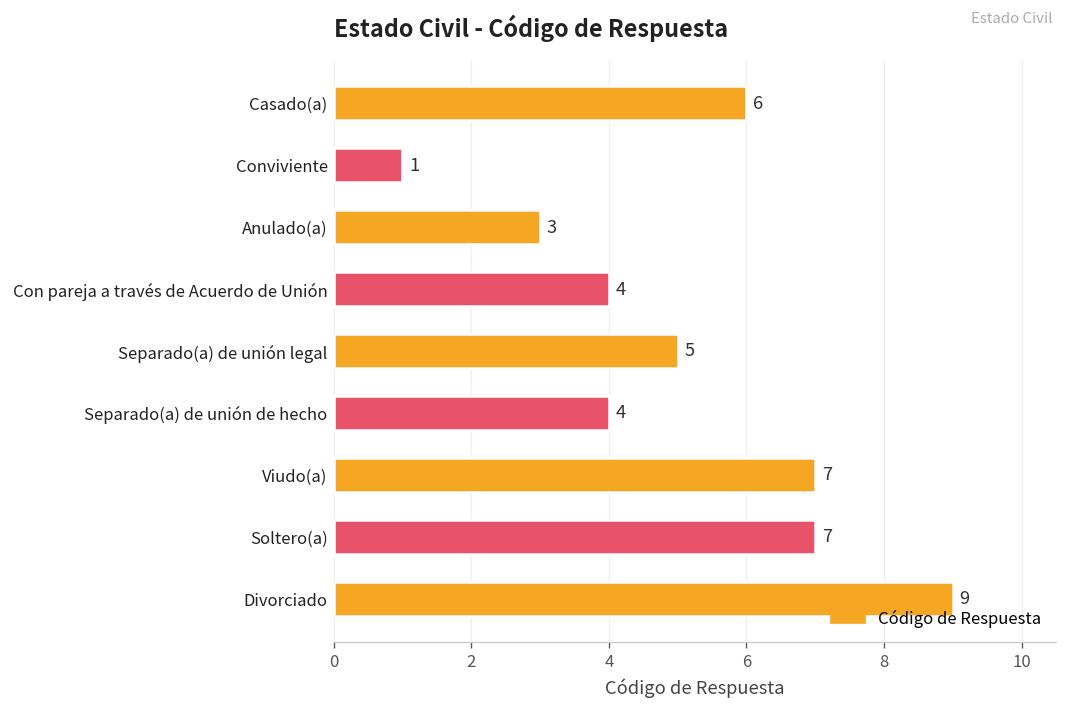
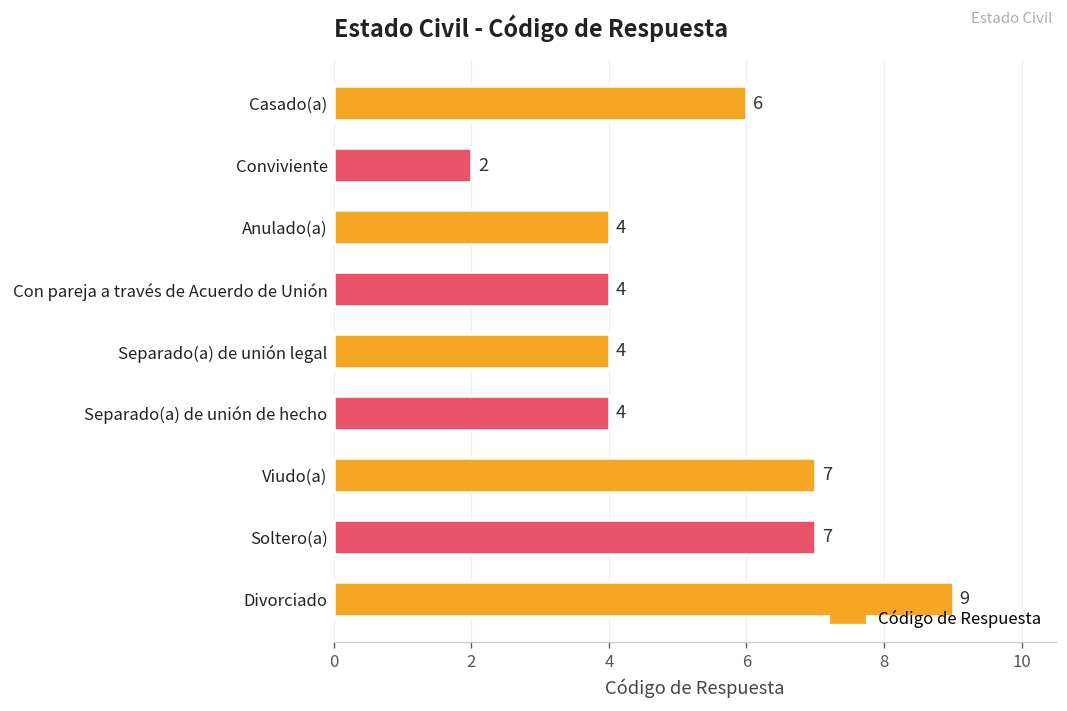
  {
    "Casado(a)": 6,
-   "Conviviente": 1,
-   "Anulado(a)": 3,
+   "Conviviente": 2,
+   "Anulado(a)": 4,
    "Con pareja a través de Acuerdo de Unión": 4,
-   "Separado(a) de unión legal": 5,
+   "Separado(a) de unión legal": 4,
    "Separado(a) de unión de hecho": 4,
    "Viudo(a)": 7,
    "Soltero(a)": 7,
    "Divorciado": 9
  }
